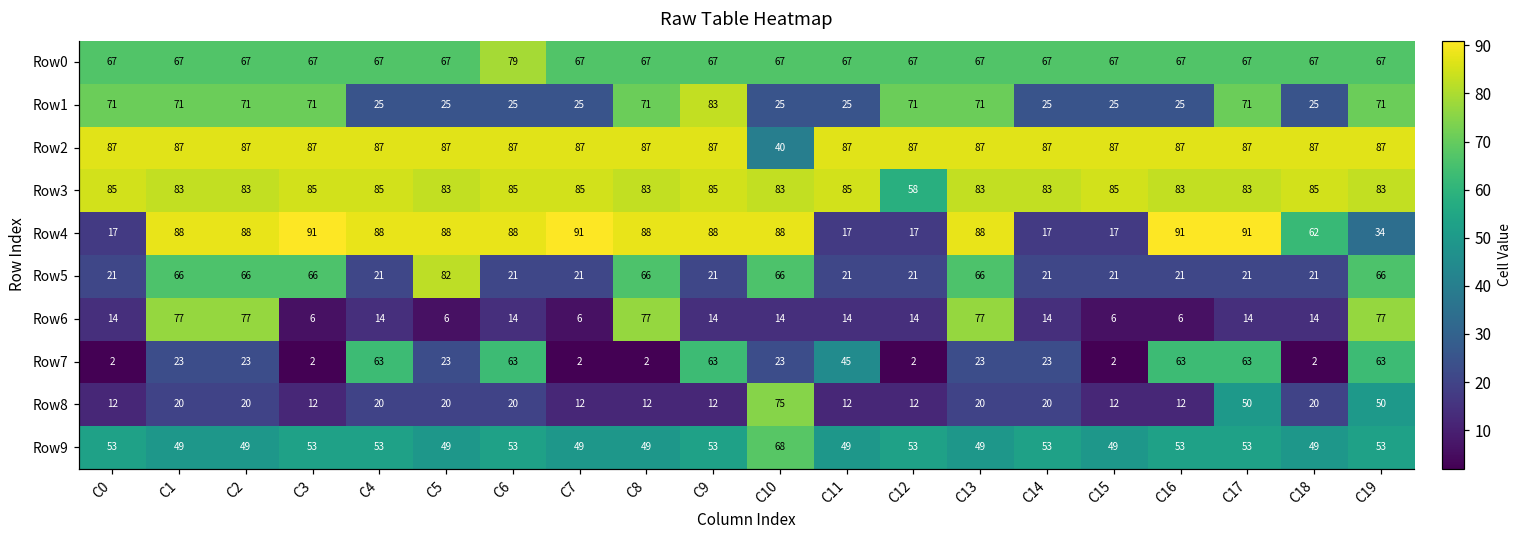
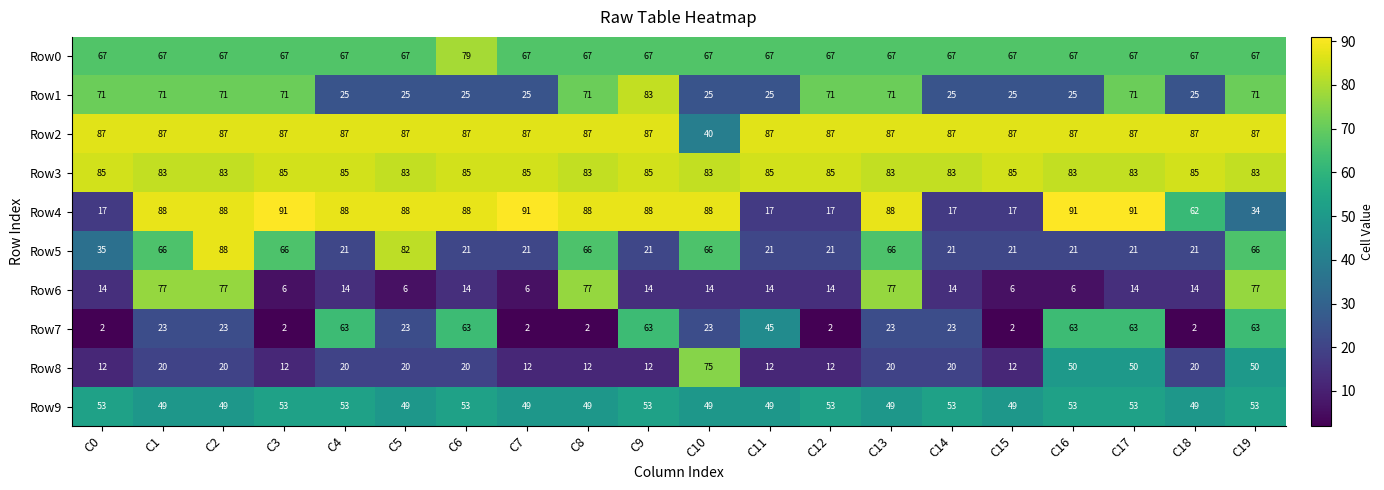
  {
    "Row0": {
      "C0": 67,
      "C1": 67,
      "C2": 67,
      "C3": 67,
      "C4": 67,
      "C5": 67,
      "C6": 79,
      "C7": 67,
      "C8": 67,
      "C9": 67,
      "C10": 67,
      "C11": 67,
      "C12": 67,
      "C13": 67,
      "C14": 67,
      "C15": 67,
      "C16": 67,
      "C17": 67,
      "C18": 67,
      "C19": 67
    },
    "Row1": {
      "C0": 71,
      "C1": 71,
      "C2": 71,
      "C3": 71,
      "C4": 25,
      "C5": 25,
      "C6": 25,
      "C7": 25,
      "C8": 71,
      "C9": 83,
      "C10": 25,
      "C11": 25,
      "C12": 71,
      "C13": 71,
      "C14": 25,
      "C15": 25,
      "C16": 25,
      "C17": 71,
      "C18": 25,
      "C19": 71
    },
    "Row2": {
      "C0": 87,
      "C1": 87,
      "C2": 87,
      "C3": 87,
      "C4": 87,
      "C5": 87,
      "C6": 87,
      "C7": 87,
      "C8": 87,
      "C9": 87,
      "C10": 40,
      "C11": 87,
      "C12": 87,
      "C13": 87,
      "C14": 87,
      "C15": 87,
      "C16": 87,
      "C17": 87,
      "C18": 87,
      "C19": 87
    },
    "Row3": {
      "C0": 85,
      "C1": 83,
      "C2": 83,
      "C3": 85,
      "C4": 85,
      "C5": 83,
      "C6": 85,
      "C7": 85,
      "C8": 83,
      "C9": 85,
      "C10": 83,
      "C11": 85,
-     "C12": 58,
+     "C12": 85,
      "C13": 83,
      "C14": 83,
      "C15": 85,
      "C16": 83,
      "C17": 83,
      "C18": 85,
      "C19": 83
    },
    "Row4": {
      "C0": 17,
      "C1": 88,
      "C2": 88,
      "C3": 91,
      "C4": 88,
      "C5": 88,
      "C6": 88,
      "C7": 91,
      "C8": 88,
      "C9": 88,
      "C10": 88,
      "C11": 17,
      "C12": 17,
      "C13": 88,
      "C14": 17,
      "C15": 17,
      "C16": 91,
      "C17": 91,
      "C18": 62,
      "C19": 34
    },
    "Row5": {
-     "C0": 21,
+     "C0": 35,
      "C1": 66,
-     "C2": 66,
+     "C2": 88,
      "C3": 66,
      "C4": 21,
      "C5": 82,
      "C6": 21,
      "C7": 21,
      "C8": 66,
      "C9": 21,
      "C10": 66,
      "C11": 21,
      "C12": 21,
      "C13": 66,
      "C14": 21,
      "C15": 21,
      "C16": 21,
      "C17": 21,
      "C18": 21,
      "C19": 66
    },
    "Row6": {
      "C0": 14,
      "C1": 77,
      "C2": 77,
      "C3": 6,
      "C4": 14,
      "C5": 6,
      "C6": 14,
      "C7": 6,
      "C8": 77,
      "C9": 14,
      "C10": 14,
      "C11": 14,
      "C12": 14,
      "C13": 77,
      "C14": 14,
      "C15": 6,
      "C16": 6,
      "C17": 14,
      "C18": 14,
      "C19": 77
    },
    "Row7": {
      "C0": 2,
      "C1": 23,
      "C2": 23,
      "C3": 2,
      "C4": 63,
      "C5": 23,
      "C6": 63,
      "C7": 2,
      "C8": 2,
      "C9": 63,
      "C10": 23,
      "C11": 45,
      "C12": 2,
      "C13": 23,
      "C14": 23,
      "C15": 2,
      "C16": 63,
      "C17": 63,
      "C18": 2,
      "C19": 63
    },
    "Row8": {
      "C0": 12,
      "C1": 20,
      "C2": 20,
      "C3": 12,
      "C4": 20,
      "C5": 20,
      "C6": 20,
      "C7": 12,
      "C8": 12,
      "C9": 12,
      "C10": 75,
      "C11": 12,
      "C12": 12,
      "C13": 20,
      "C14": 20,
      "C15": 12,
-     "C16": 12,
+     "C16": 50,
      "C17": 50,
      "C18": 20,
      "C19": 50
    },
    "Row9": {
      "C0": 53,
      "C1": 49,
      "C2": 49,
      "C3": 53,
      "C4": 53,
      "C5": 49,
      "C6": 53,
      "C7": 49,
      "C8": 49,
      "C9": 53,
-     "C10": 68,
+     "C10": 49,
      "C11": 49,
      "C12": 53,
      "C13": 49,
      "C14": 53,
      "C15": 49,
      "C16": 53,
      "C17": 53,
      "C18": 49,
      "C19": 53
    }
  }
